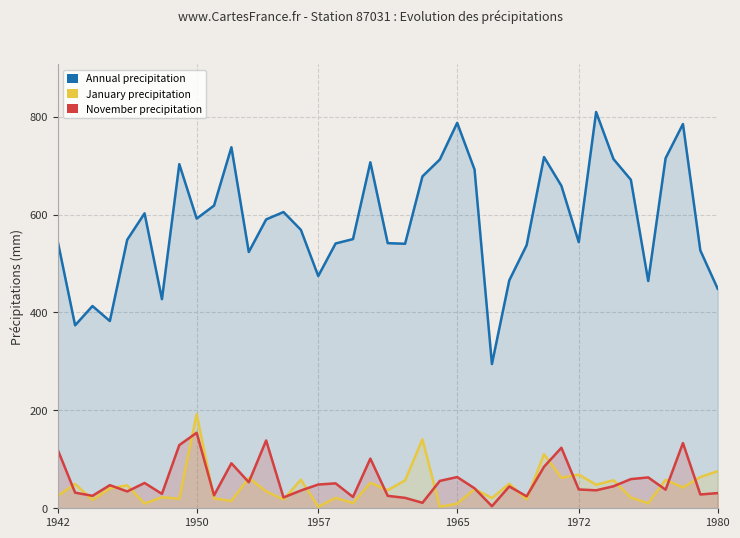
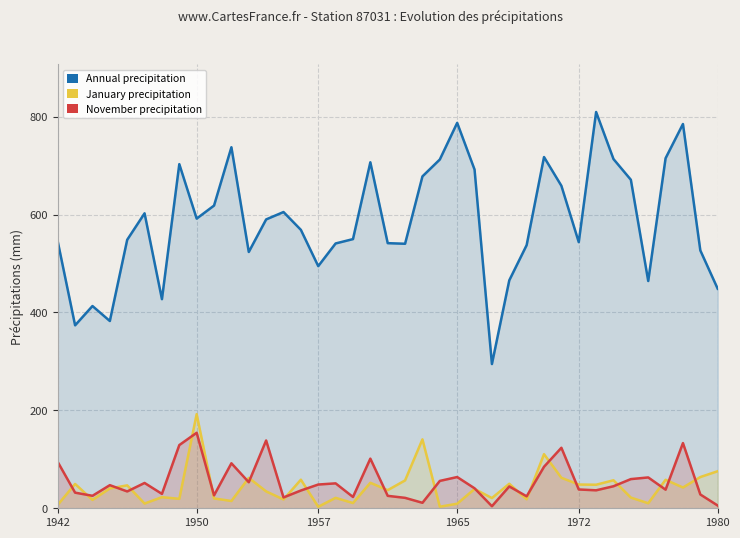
  {
    "Annual precipitation": {
      "1942": 550,
      "1950": 590,
-     "1957": 470,
+     "1957": 490,
      "1965": 790,
      "1972": 540,
      "1980": 450
    },
    "January precipitation": {
-     "1942": 30,
+     "1942": 10,
      "1950": 190,
      "1957": 0,
      "1965": 10,
-     "1972": 70,
+     "1972": 50,
      "1980": 80
    },
    "November precipitation": {
-     "1942": 120,
+     "1942": 90,
      "1950": 150,
      "1957": 50,
      "1965": 60,
      "1972": 40,
-     "1980": 30
+     "1980": 10
    }
  }
